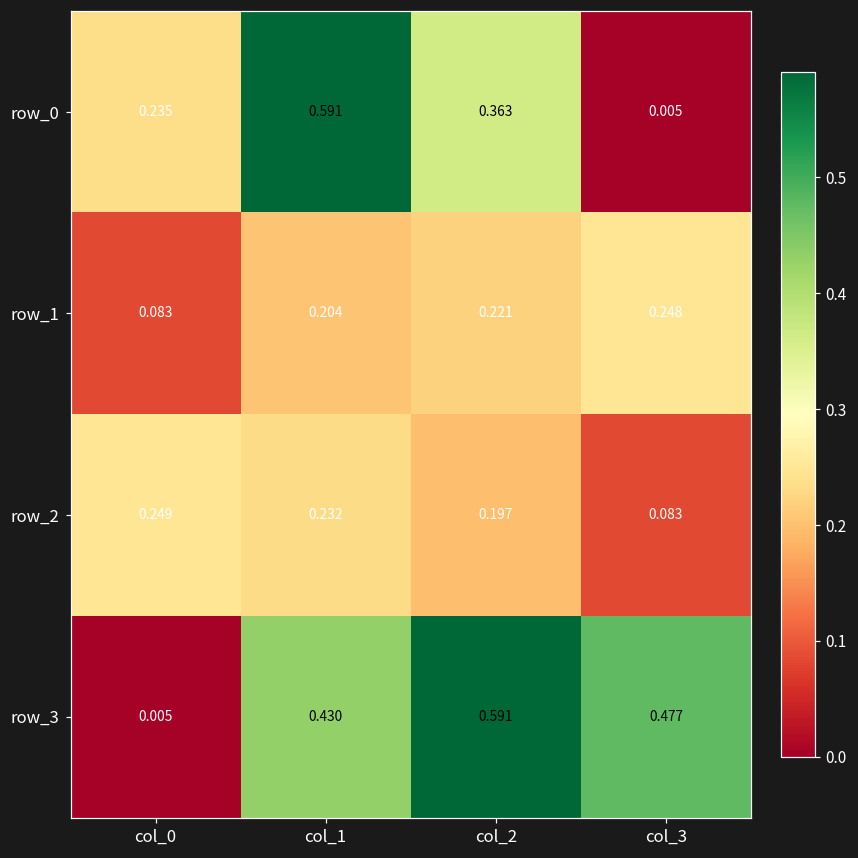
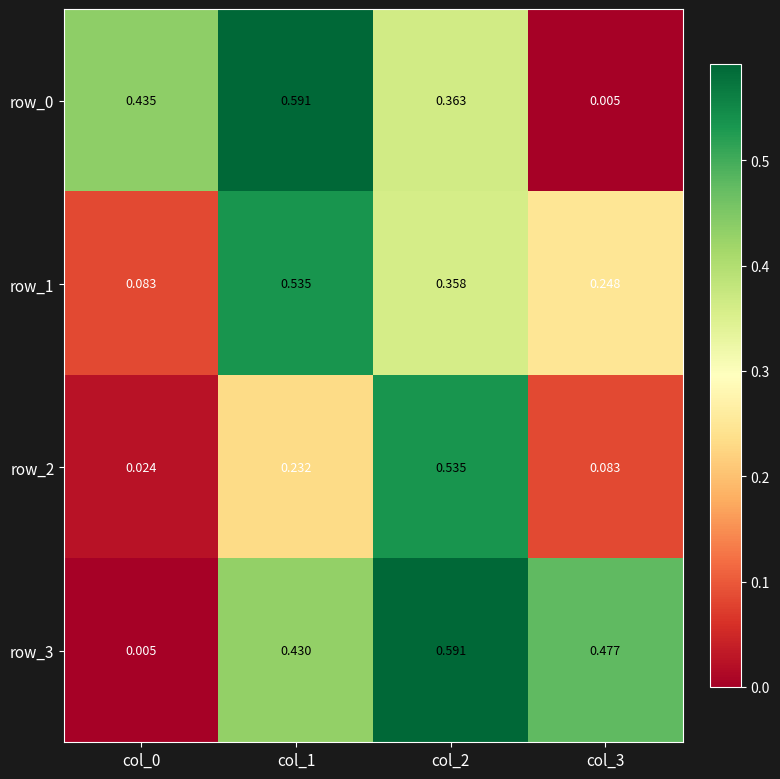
  {
    "row_0": {
-     "col_0": 0.235,
+     "col_0": 0.435,
      "col_1": 0.591,
      "col_2": 0.363,
      "col_3": 0.005
    },
    "row_1": {
      "col_0": 0.083,
-     "col_1": 0.204,
-     "col_2": 0.221,
+     "col_1": 0.535,
+     "col_2": 0.358,
      "col_3": 0.248
    },
    "row_2": {
-     "col_0": 0.249,
+     "col_0": 0.024,
      "col_1": 0.232,
-     "col_2": 0.197,
+     "col_2": 0.535,
      "col_3": 0.083
    },
    "row_3": {
      "col_0": 0.005,
      "col_1": 0.430,
      "col_2": 0.591,
      "col_3": 0.477
    }
  }
